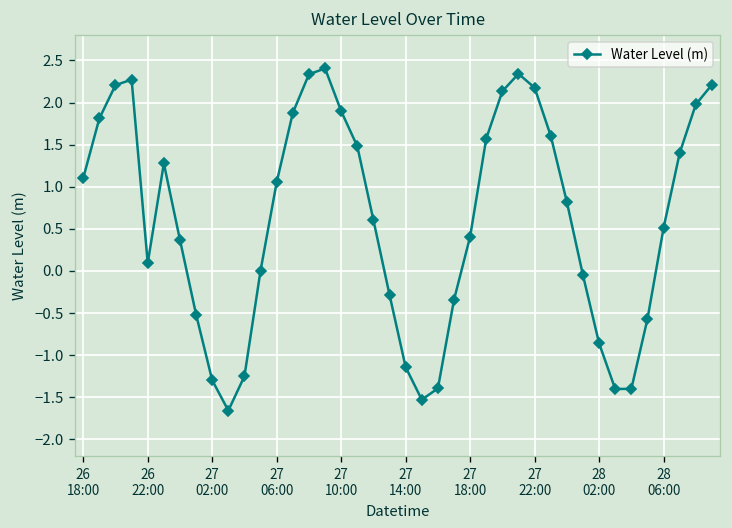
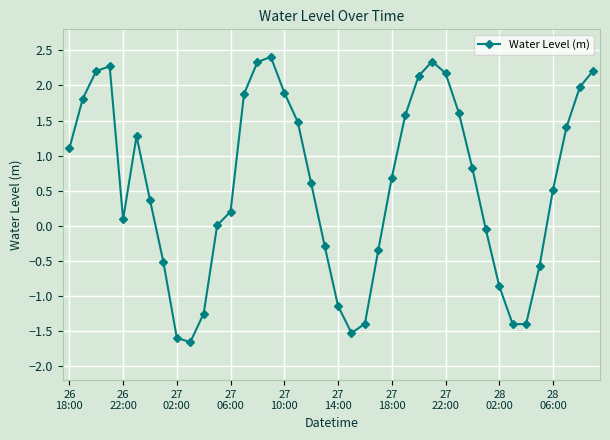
  {
    "26 18:00": 1.1,
    "26 22:00": 0.1,
-   "27 02:00": -1.3,
-   "27 06:00": 1.1,
+   "27 02:00": -1.6,
+   "27 06:00": 0.2,
    "27 10:00": 1.9,
    "27 14:00": -1.1,
-   "27 18:00": 0.4,
+   "27 18:00": 0.7,
    "27 22:00": 2.2,
    "28 02:00": -0.9,
    "28 06:00": 0.5
  }
